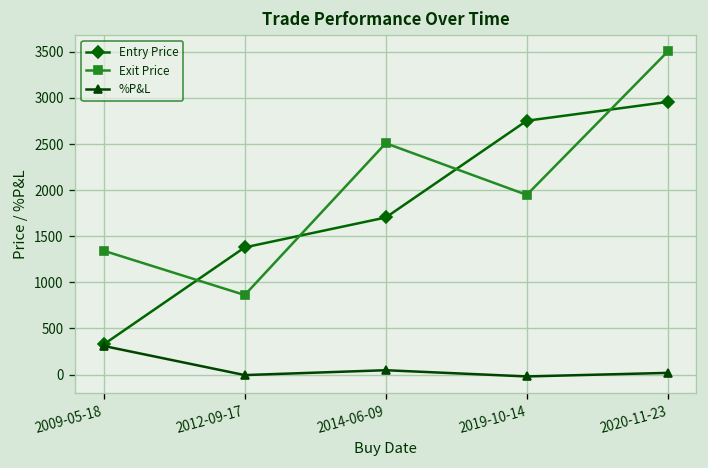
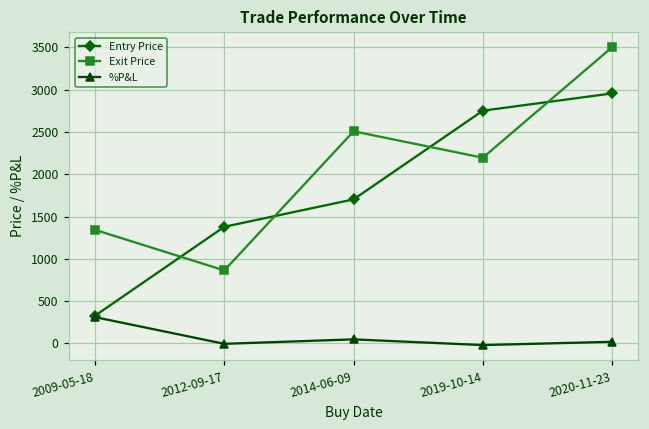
  {
    "Exit Price": {
      "2009-05-18": 1300,
      "2012-09-17": 900,
      "2014-06-09": 2500,
-     "2019-10-14": 1900,
+     "2019-10-14": 2200,
      "2020-11-23": 3500
    }
  }
